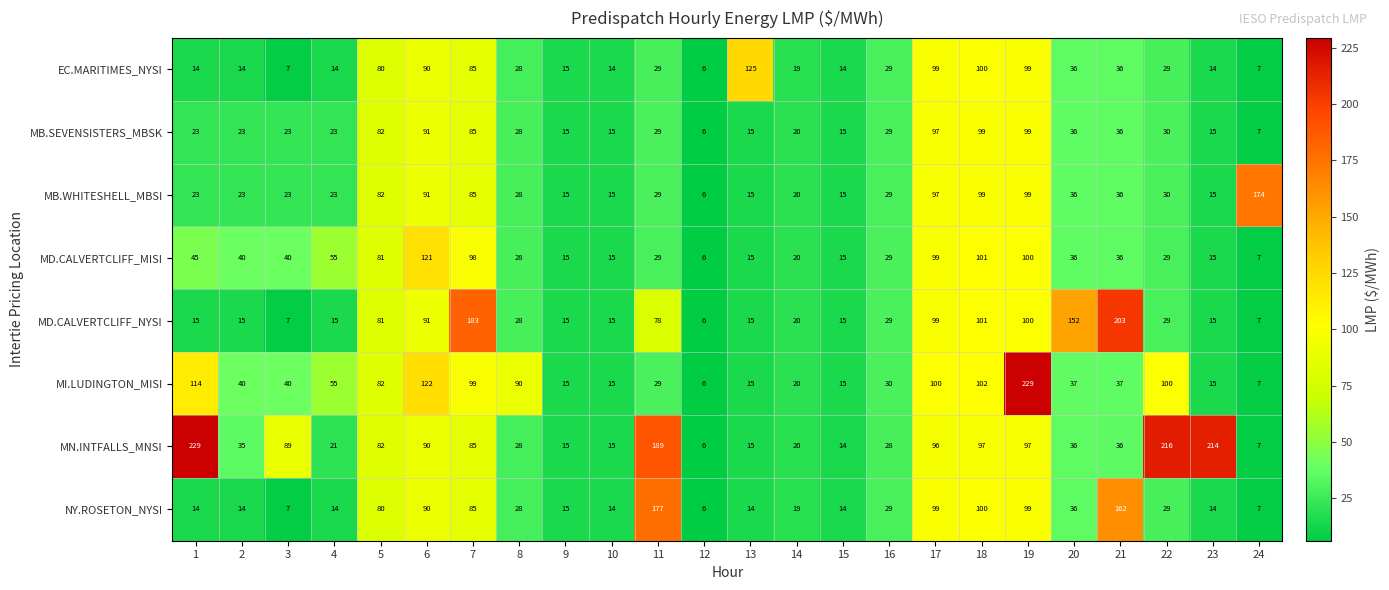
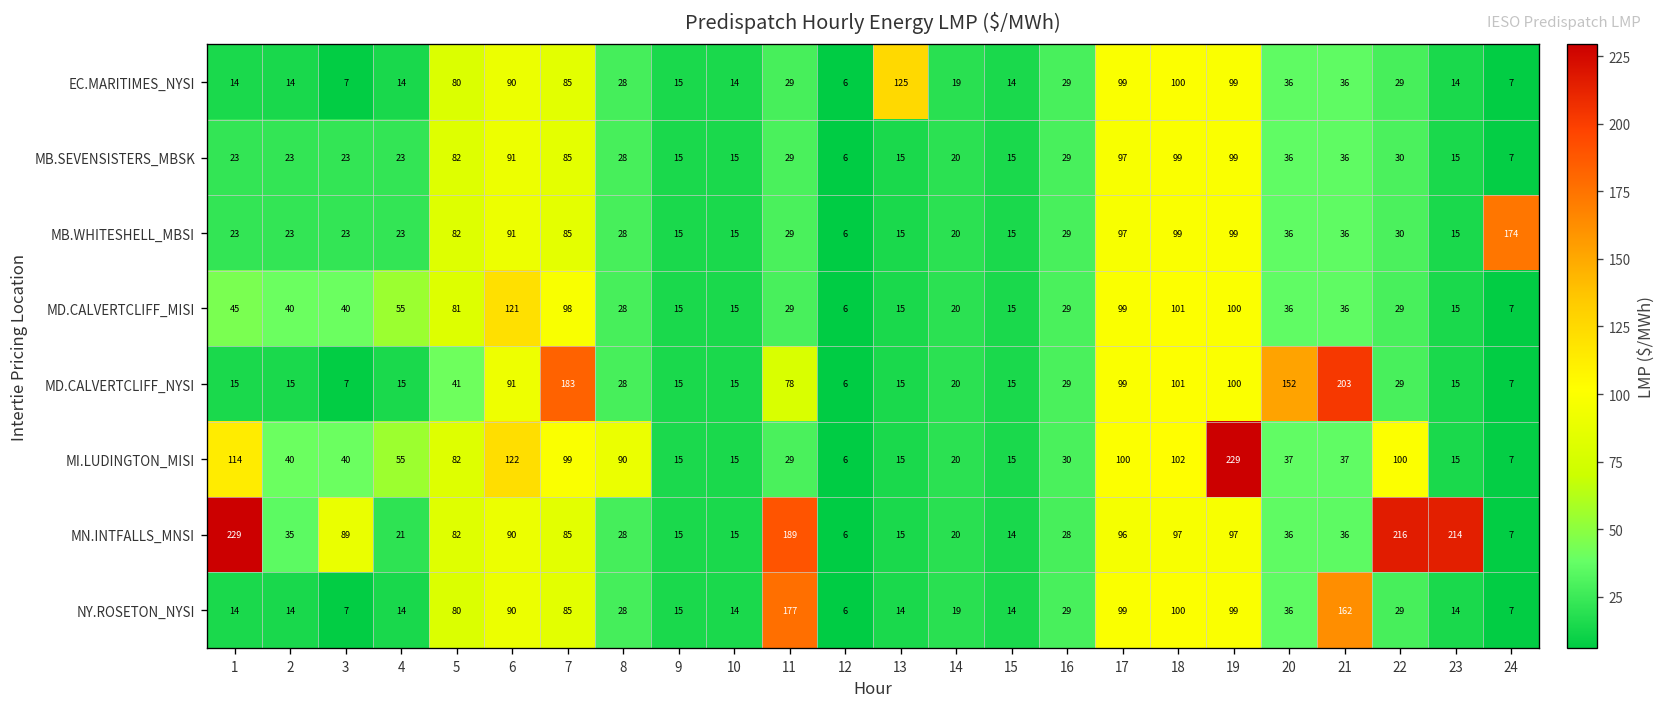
  {
    "EC.MARITIMES_NYSI": {
      "1": 14,
      "2": 14,
      "3": 7,
      "4": 14,
      "5": 80,
      "6": 90,
      "7": 85,
      "8": 28,
      "9": 15,
      "10": 14,
      "11": 29,
      "12": 6,
      "13": 125,
      "14": 19,
      "15": 14,
      "16": 29,
      "17": 99,
      "18": 100,
      "19": 99,
      "20": 36,
      "21": 36,
      "22": 29,
      "23": 14,
      "24": 7
    },
    "MB.SEVENSISTERS_MBSK": {
      "1": 23,
      "2": 23,
      "3": 23,
      "4": 23,
      "5": 82,
      "6": 91,
      "7": 85,
      "8": 28,
      "9": 15,
      "10": 15,
      "11": 29,
      "12": 6,
      "13": 15,
      "14": 20,
      "15": 15,
      "16": 29,
      "17": 97,
      "18": 99,
      "19": 99,
      "20": 36,
      "21": 36,
      "22": 30,
      "23": 15,
      "24": 7
    },
    "MB.WHITESHELL_MBSI": {
      "1": 23,
      "2": 23,
      "3": 23,
      "4": 23,
      "5": 82,
      "6": 91,
      "7": 85,
      "8": 28,
      "9": 15,
      "10": 15,
      "11": 29,
      "12": 6,
      "13": 15,
      "14": 20,
      "15": 15,
      "16": 29,
      "17": 97,
      "18": 99,
      "19": 99,
      "20": 36,
      "21": 36,
      "22": 30,
      "23": 15,
      "24": 174
    },
    "MD.CALVERTCLIFF_MISI": {
      "1": 45,
      "2": 40,
      "3": 40,
      "4": 55,
      "5": 81,
      "6": 121,
      "7": 98,
      "8": 28,
      "9": 15,
      "10": 15,
      "11": 29,
      "12": 6,
      "13": 15,
      "14": 20,
      "15": 15,
      "16": 29,
      "17": 99,
      "18": 101,
      "19": 100,
      "20": 36,
      "21": 36,
      "22": 29,
      "23": 15,
      "24": 7
    },
    "MD.CALVERTCLIFF_NYSI": {
      "1": 15,
      "2": 15,
      "3": 7,
      "4": 15,
-     "5": 81,
+     "5": 41,
      "6": 91,
      "7": 183,
      "8": 28,
      "9": 15,
      "10": 15,
      "11": 78,
      "12": 6,
      "13": 15,
      "14": 20,
      "15": 15,
      "16": 29,
      "17": 99,
      "18": 101,
      "19": 100,
      "20": 152,
      "21": 203,
      "22": 29,
      "23": 15,
      "24": 7
    },
    "MI.LUDINGTON_MISI": {
      "1": 114,
      "2": 40,
      "3": 40,
      "4": 55,
      "5": 82,
      "6": 122,
      "7": 99,
      "8": 90,
      "9": 15,
      "10": 15,
      "11": 29,
      "12": 6,
      "13": 15,
      "14": 20,
      "15": 15,
      "16": 30,
      "17": 100,
      "18": 102,
      "19": 229,
      "20": 37,
      "21": 37,
      "22": 100,
      "23": 15,
      "24": 7
    },
    "MN.INTFALLS_MNSI": {
      "1": 229,
      "2": 35,
      "3": 89,
      "4": 21,
      "5": 82,
      "6": 90,
      "7": 85,
      "8": 28,
      "9": 15,
      "10": 15,
      "11": 189,
      "12": 6,
      "13": 15,
      "14": 20,
      "15": 14,
      "16": 28,
      "17": 96,
      "18": 97,
      "19": 97,
      "20": 36,
      "21": 36,
      "22": 216,
      "23": 214,
      "24": 7
    },
    "NY.ROSETON_NYSI": {
      "1": 14,
      "2": 14,
      "3": 7,
      "4": 14,
      "5": 80,
      "6": 90,
      "7": 85,
      "8": 28,
      "9": 15,
      "10": 14,
      "11": 177,
      "12": 6,
      "13": 14,
      "14": 19,
      "15": 14,
      "16": 29,
      "17": 99,
      "18": 100,
      "19": 99,
      "20": 36,
      "21": 162,
      "22": 29,
      "23": 14,
      "24": 7
    }
  }
